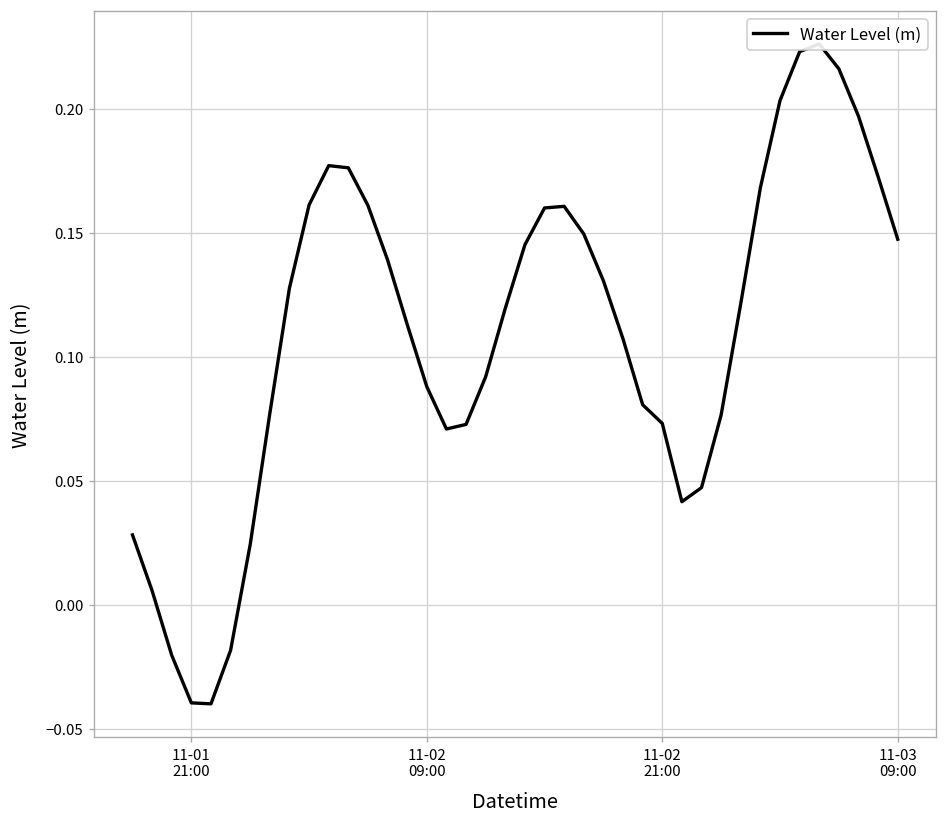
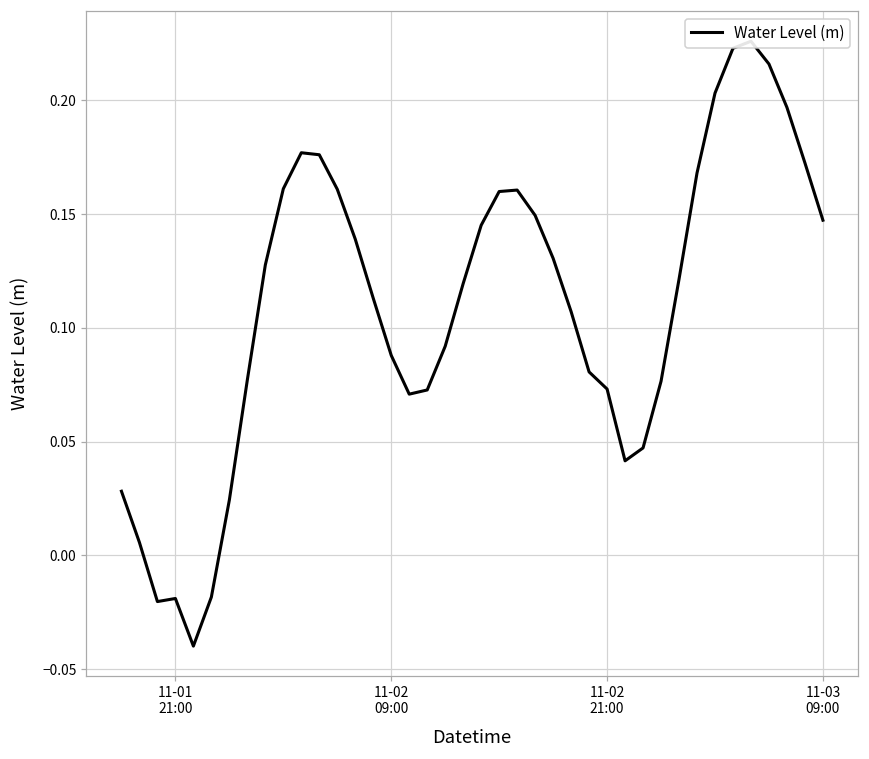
  {
-   "11-01 21:00": -0.040,
+   "11-01 21:00": -0.019,
    "11-02 09:00": 0.088,
    "11-02 21:00": 0.073,
    "11-03 09:00": 0.147
  }
